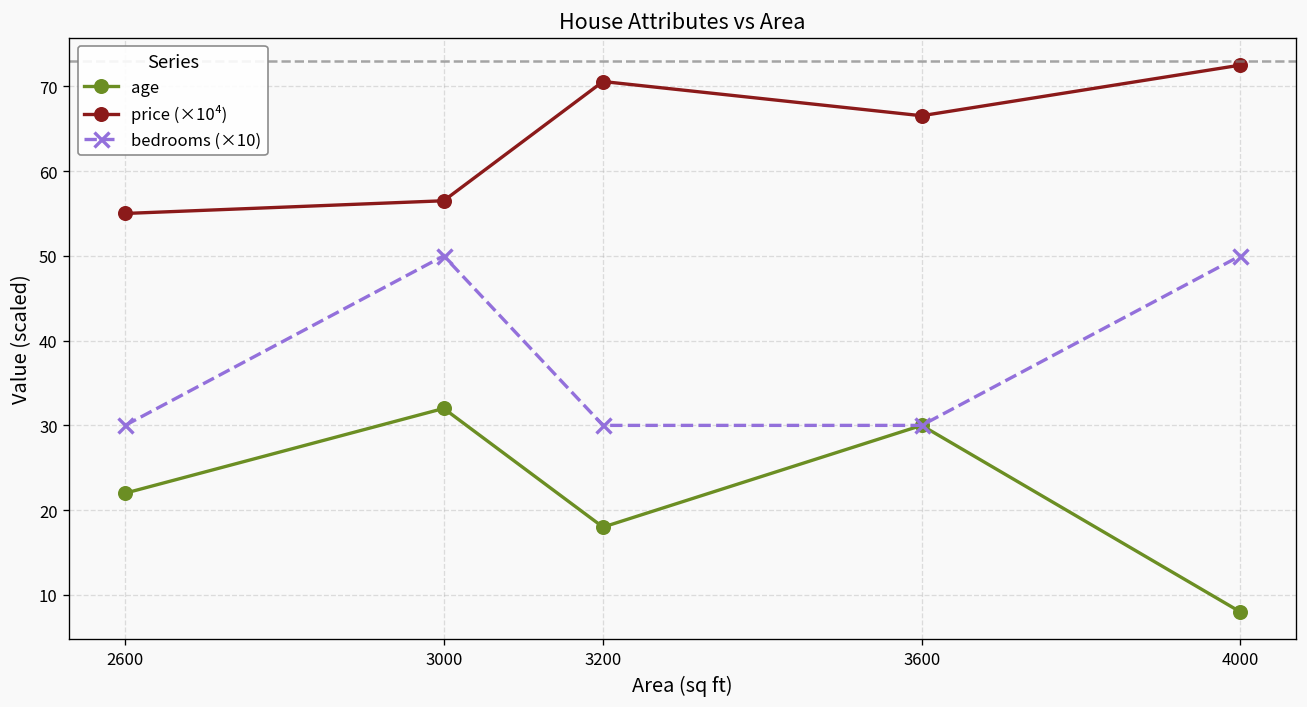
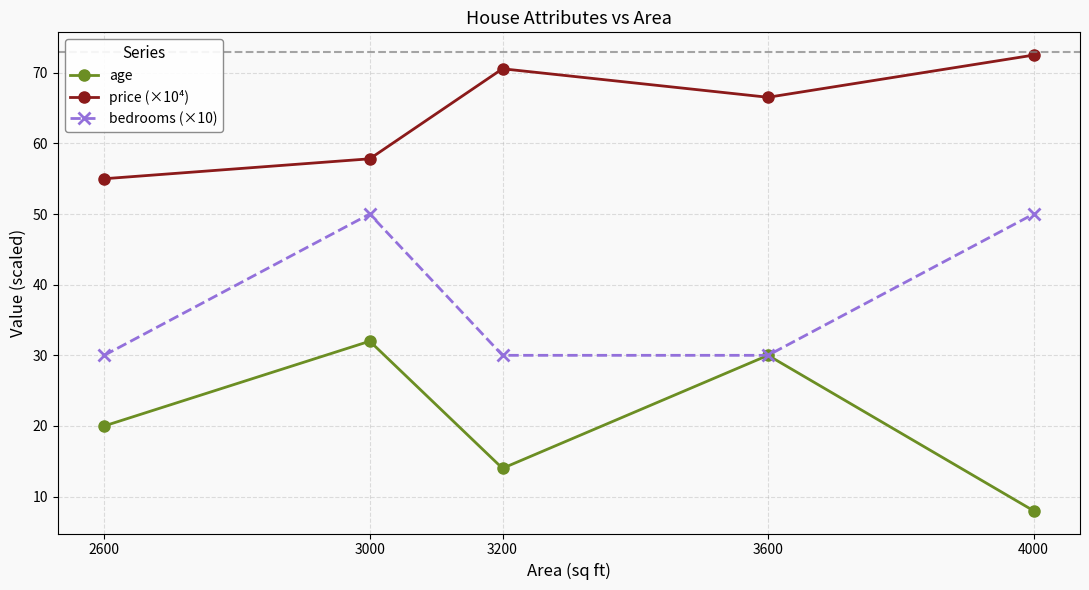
  {
    "age": {
-     "2600": 22,
+     "2600": 20,
      "3000": 32,
-     "3200": 18,
+     "3200": 14,
      "4000": 8
    },
    "price (×10⁴)": {
      "2600": 55,
-     "3000": 57,
+     "3000": 58,
      "3200": 71,
      "3600": 67,
      "4000": 73
    },
    "bedrooms (×10)": {
      "2600": 30,
      "3000": 50,
      "3200": 30,
      "4000": 50
    }
  }
